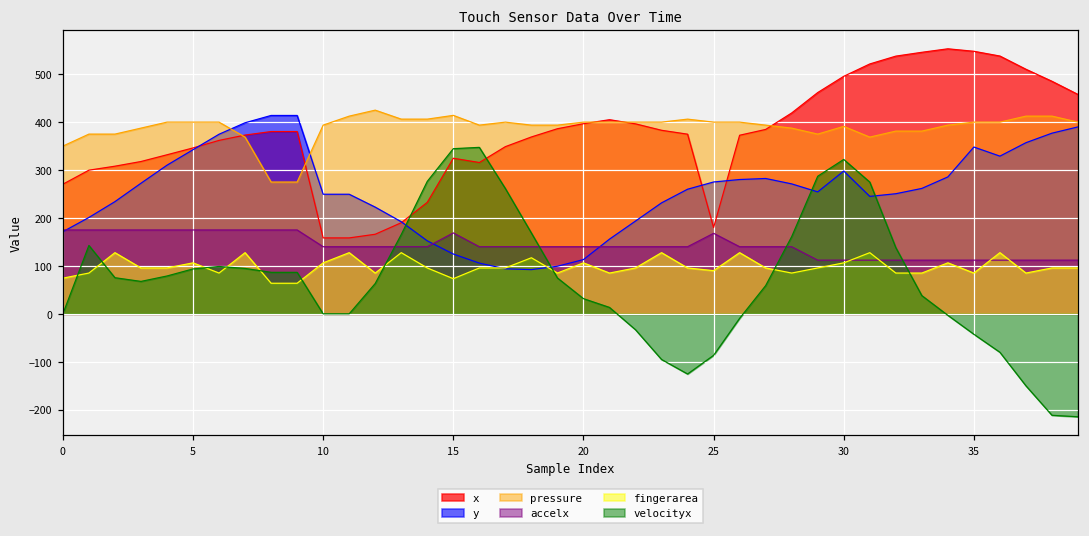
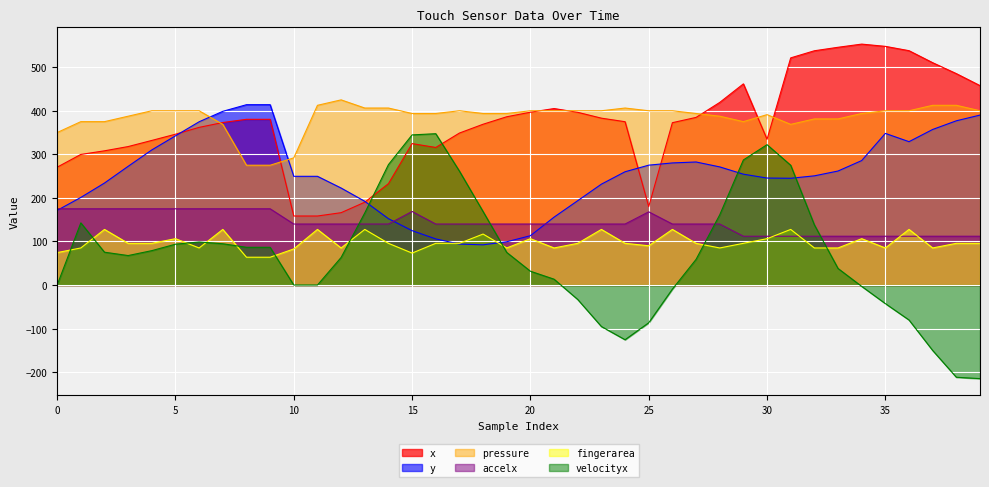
  {
    "x": {
      "0": 270,
      "10": 160,
      "15": 320,
      "25": 180,
-     "30": 500,
+     "30": 330,
      "35": 550
    },
    "y": {
      "10": 250,
      "15": 120,
      "20": 110,
      "25": 280,
-     "30": 300,
+     "30": 250,
      "35": 350
    },
    "pressure": {
      "0": 350,
      "5": 400,
-     "10": 390,
-     "15": 410,
+     "10": 290,
+     "15": 390,
      "25": 400,
      "30": 390,
      "35": 400
    },
    "accelx": {
      "5": 180,
      "10": 140,
      "15": 170,
      "20": 140,
      "25": 170,
      "35": 110
    },
    "fingerarea": {
      "0": 70,
      "5": 110,
-     "10": 110,
+     "10": 80,
      "15": 70,
      "20": 110,
      "25": 90,
      "35": 90
    }
  }
